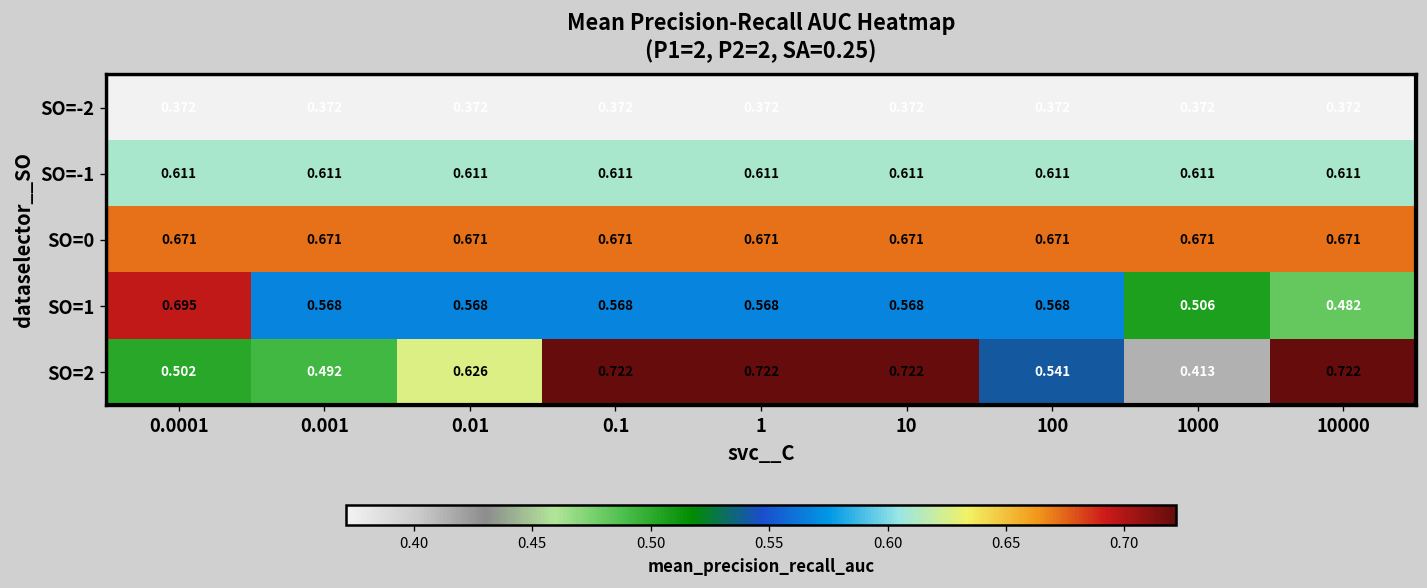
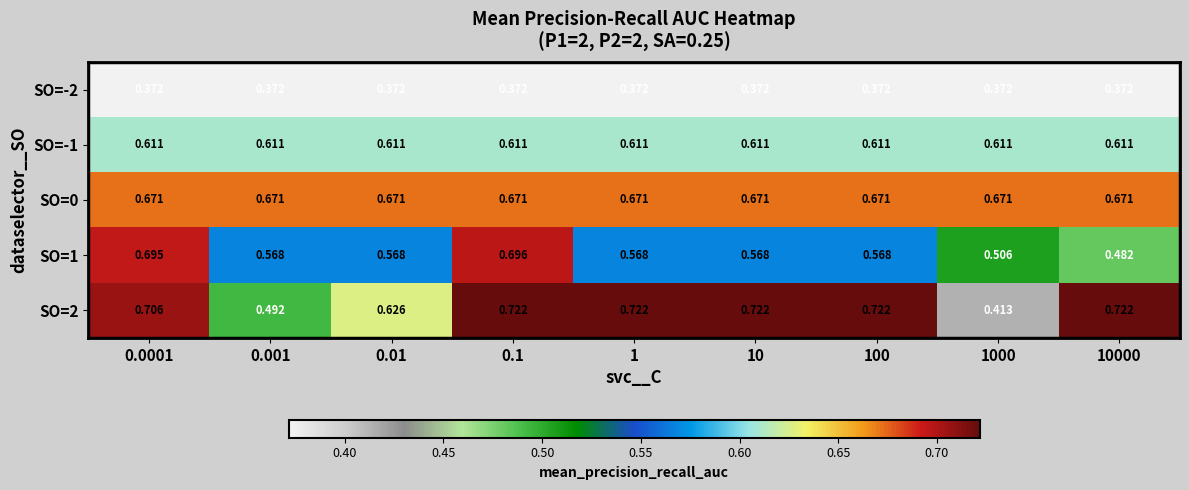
  {
    "SO=-1": {
      "0.0001": 0.611,
      "0.001": 0.611,
      "0.01": 0.611,
      "0.1": 0.611,
      "1": 0.611,
      "10": 0.611,
      "100": 0.611,
      "1000": 0.611,
      "10000": 0.611
    },
    "SO=0": {
      "0.0001": 0.671,
      "0.001": 0.671,
      "0.01": 0.671,
      "0.1": 0.671,
      "1": 0.671,
      "10": 0.671,
      "100": 0.671,
      "1000": 0.671,
      "10000": 0.671
    },
    "SO=1": {
      "0.0001": 0.695,
      "0.001": 0.568,
      "0.01": 0.568,
-     "0.1": 0.568,
+     "0.1": 0.696,
      "1": 0.568,
      "10": 0.568,
      "100": 0.568,
      "1000": 0.506,
      "10000": 0.482
    },
    "SO=2": {
-     "0.0001": 0.502,
+     "0.0001": 0.706,
      "0.001": 0.492,
      "0.01": 0.626,
      "0.1": 0.722,
      "1": 0.722,
      "10": 0.722,
-     "100": 0.541,
+     "100": 0.722,
      "1000": 0.413,
      "10000": 0.722
    }
  }
